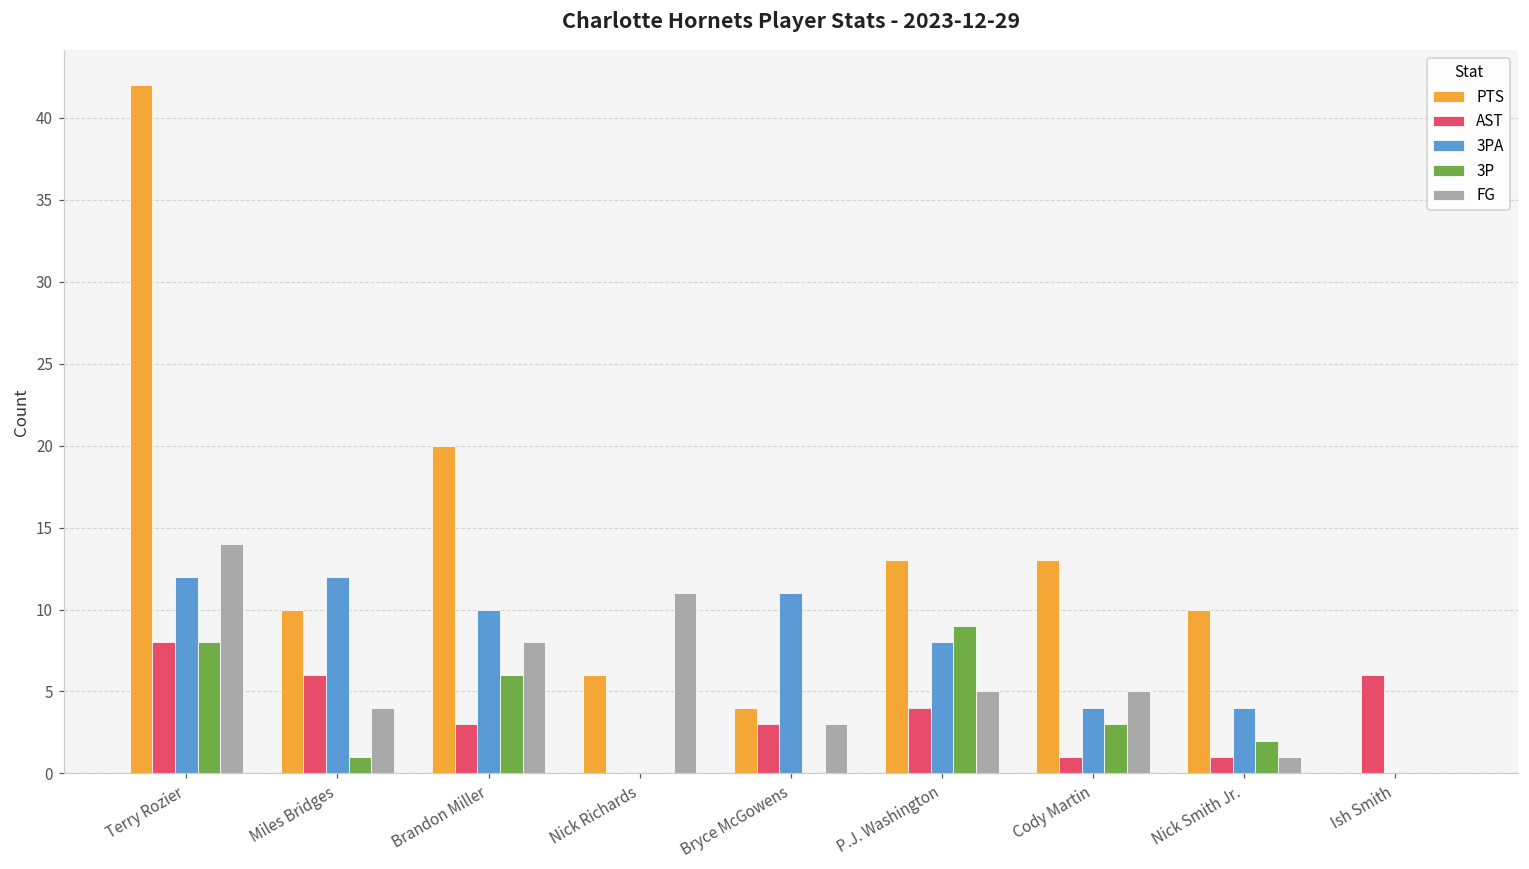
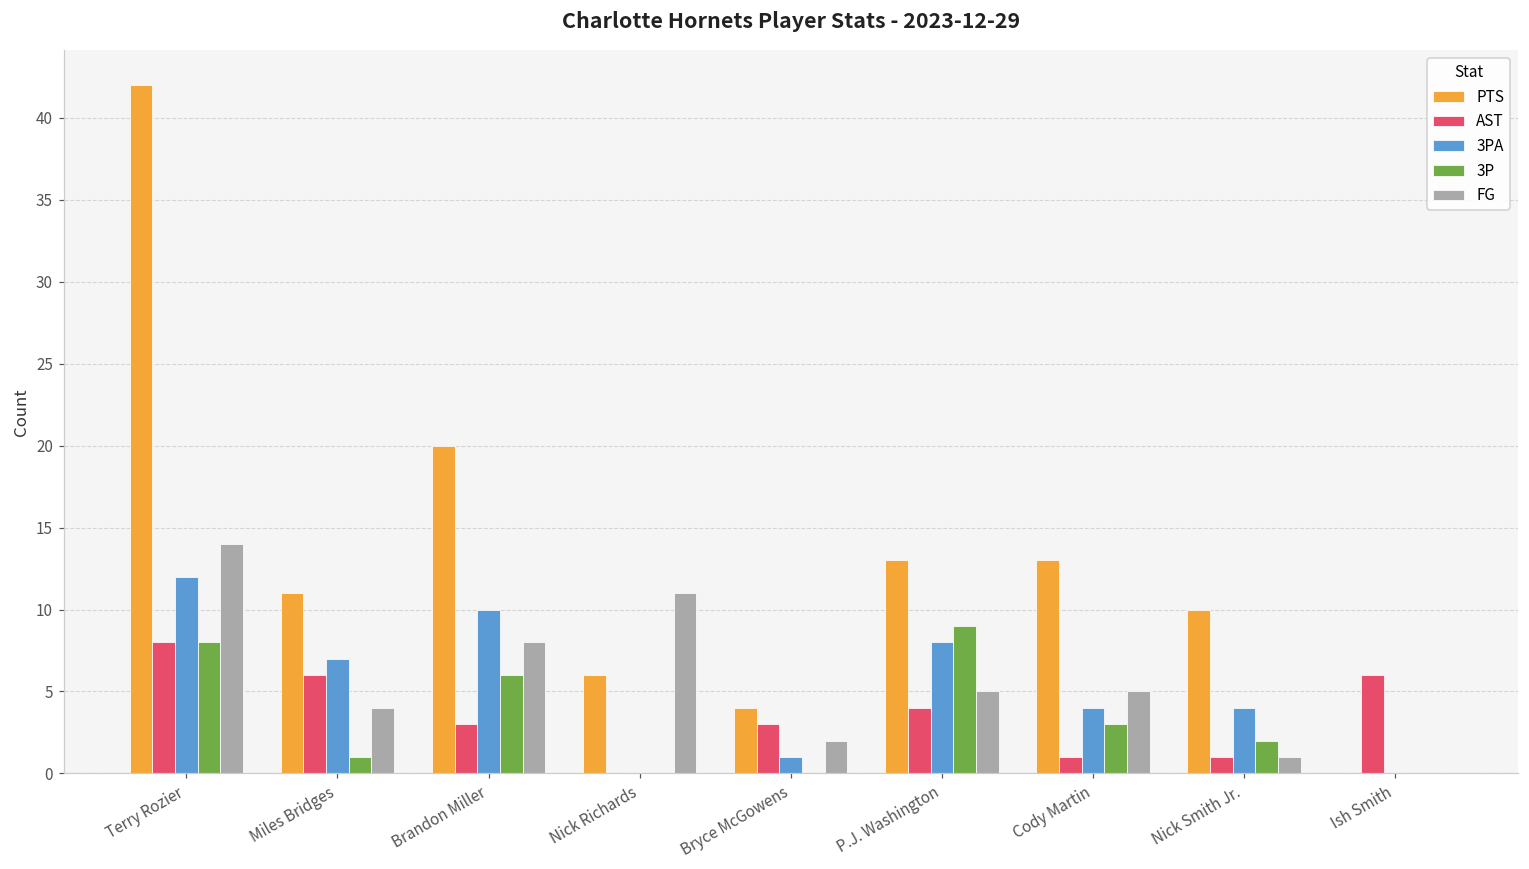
  {
    "PTS": {
      "Terry Rozier": 42,
-     "Miles Bridges": 10,
+     "Miles Bridges": 11,
      "Brandon Miller": 20,
      "Nick Richards": 6,
      "Bryce McGowens": 4,
      "P.J. Washington": 13,
      "Cody Martin": 13,
      "Nick Smith Jr.": 10,
      "Ish Smith": 0
    },
    "AST": {
      "Terry Rozier": 8,
      "Miles Bridges": 6,
      "Brandon Miller": 3,
      "Nick Richards": 0,
      "Bryce McGowens": 3,
      "P.J. Washington": 4,
      "Cody Martin": 1,
      "Nick Smith Jr.": 1,
      "Ish Smith": 6
    },
    "3PA": {
      "Terry Rozier": 12,
-     "Miles Bridges": 12,
+     "Miles Bridges": 7,
      "Brandon Miller": 10,
      "Nick Richards": 0,
-     "Bryce McGowens": 11,
+     "Bryce McGowens": 1,
      "P.J. Washington": 8,
      "Cody Martin": 4,
      "Nick Smith Jr.": 4,
      "Ish Smith": 0
    },
    "3P": {
      "Terry Rozier": 8,
      "Miles Bridges": 1,
      "Brandon Miller": 6,
      "Nick Richards": 0,
      "Bryce McGowens": 0,
      "P.J. Washington": 9,
      "Cody Martin": 3,
      "Nick Smith Jr.": 2,
      "Ish Smith": 0
    },
    "FG": {
      "Terry Rozier": 14,
      "Miles Bridges": 4,
      "Brandon Miller": 8,
      "Nick Richards": 11,
-     "Bryce McGowens": 3,
+     "Bryce McGowens": 2,
      "P.J. Washington": 5,
      "Cody Martin": 5,
      "Nick Smith Jr.": 1,
      "Ish Smith": 0
    }
  }
